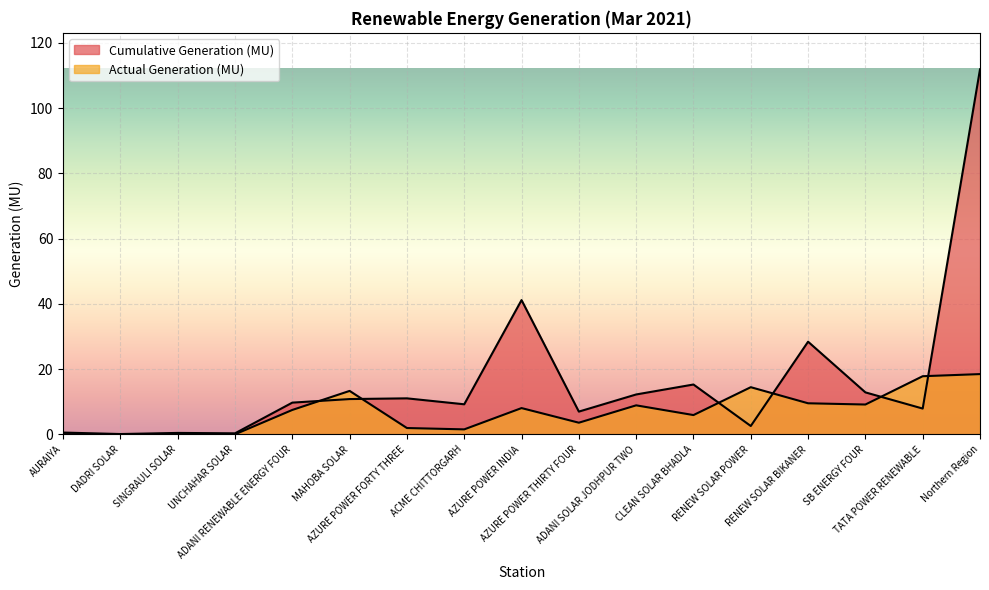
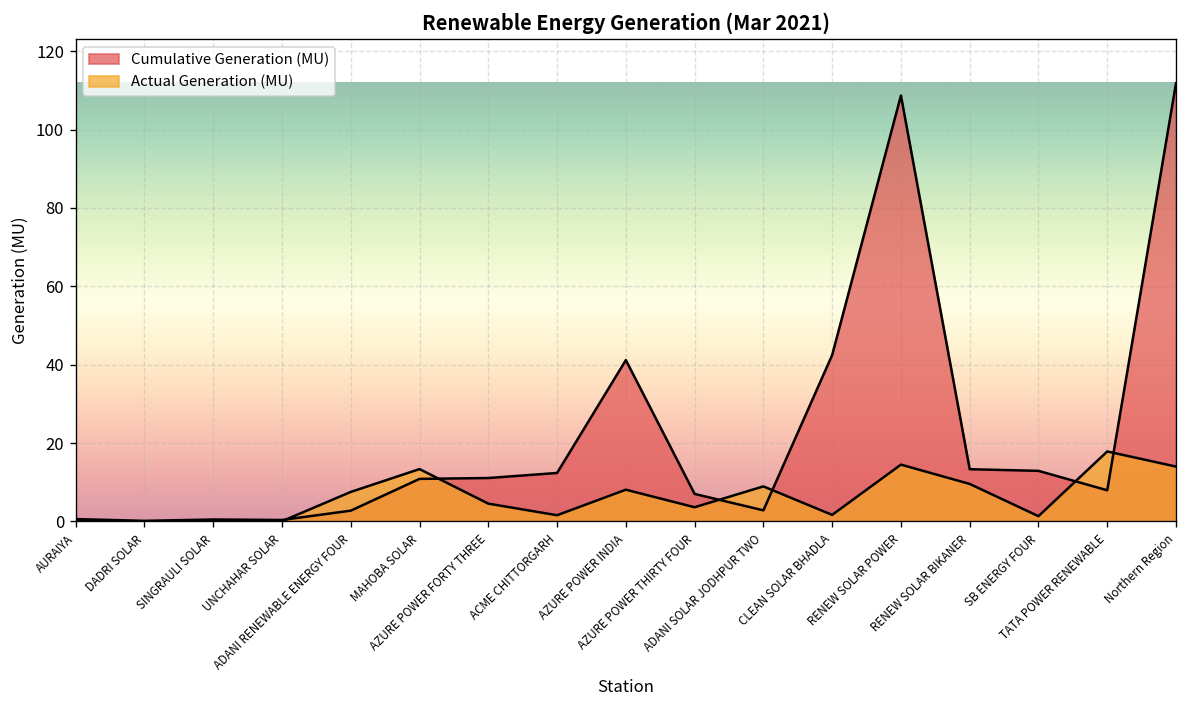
  {
    "Cumulative Generation (MU)": {
-     "ADANI RENEWABLE ENERGY FOUR": 10,
+     "ADANI RENEWABLE ENERGY FOUR": 3,
      "MAHOBA SOLAR": 11,
      "AZURE POWER FORTY THREE": 11,
-     "ACME CHITTORGARH": 9,
+     "ACME CHITTORGARH": 12,
      "AZURE POWER INDIA": 41,
      "AZURE POWER THIRTY FOUR": 7,
-     "ADANI SOLAR JODHPUR TWO": 12,
-     "CLEAN SOLAR BHADLA": 15,
-     "RENEW SOLAR POWER": 3,
-     "RENEW SOLAR BIKANER": 28,
+     "ADANI SOLAR JODHPUR TWO": 3,
+     "CLEAN SOLAR BHADLA": 42,
+     "RENEW SOLAR POWER": 109,
+     "RENEW SOLAR BIKANER": 13,
      "SB ENERGY FOUR": 13,
      "TATA POWER RENEWABLE": 8,
      "Northern Region": 112
    },
    "Actual Generation (MU)": {
      "ADANI RENEWABLE ENERGY FOUR": 8,
      "MAHOBA SOLAR": 13,
-     "AZURE POWER FORTY THREE": 2,
+     "AZURE POWER FORTY THREE": 5,
      "ACME CHITTORGARH": 2,
      "AZURE POWER INDIA": 8,
      "AZURE POWER THIRTY FOUR": 4,
      "ADANI SOLAR JODHPUR TWO": 9,
-     "CLEAN SOLAR BHADLA": 6,
+     "CLEAN SOLAR BHADLA": 2,
      "RENEW SOLAR POWER": 14,
      "RENEW SOLAR BIKANER": 10,
-     "SB ENERGY FOUR": 9,
+     "SB ENERGY FOUR": 1,
      "TATA POWER RENEWABLE": 18,
-     "Northern Region": 19
+     "Northern Region": 14
    }
  }
